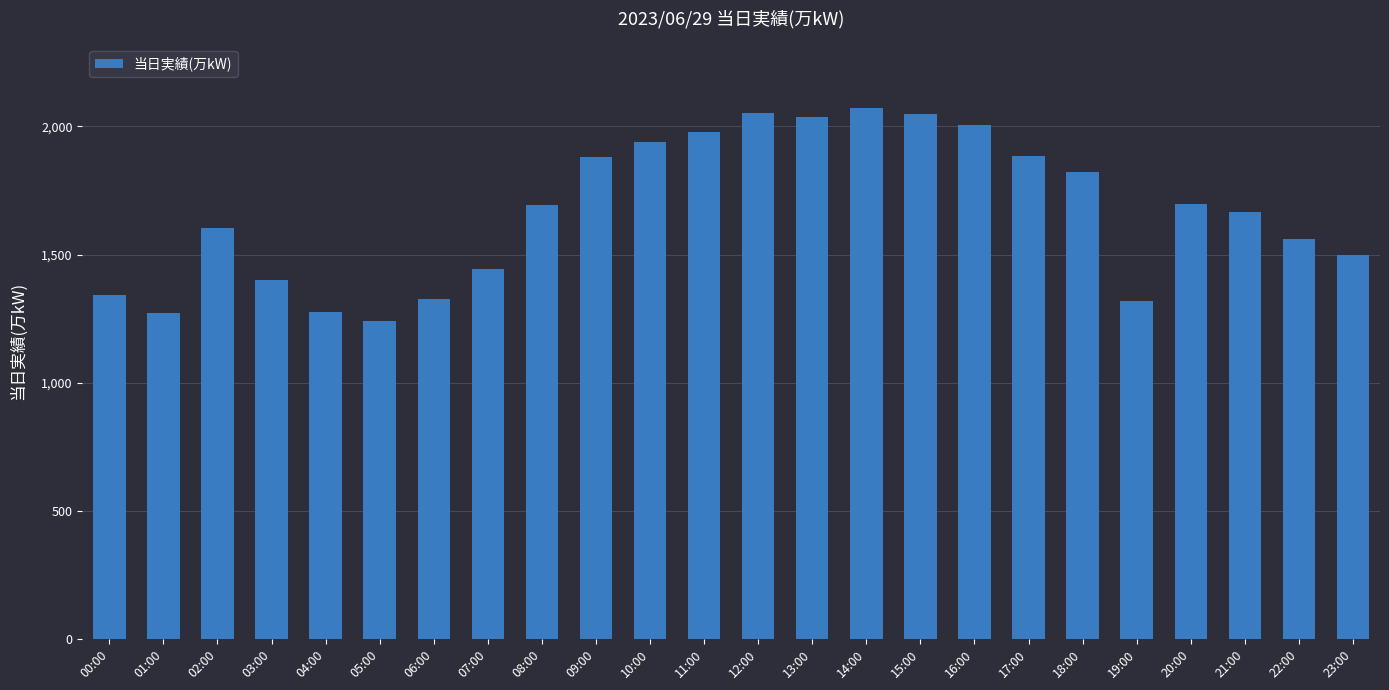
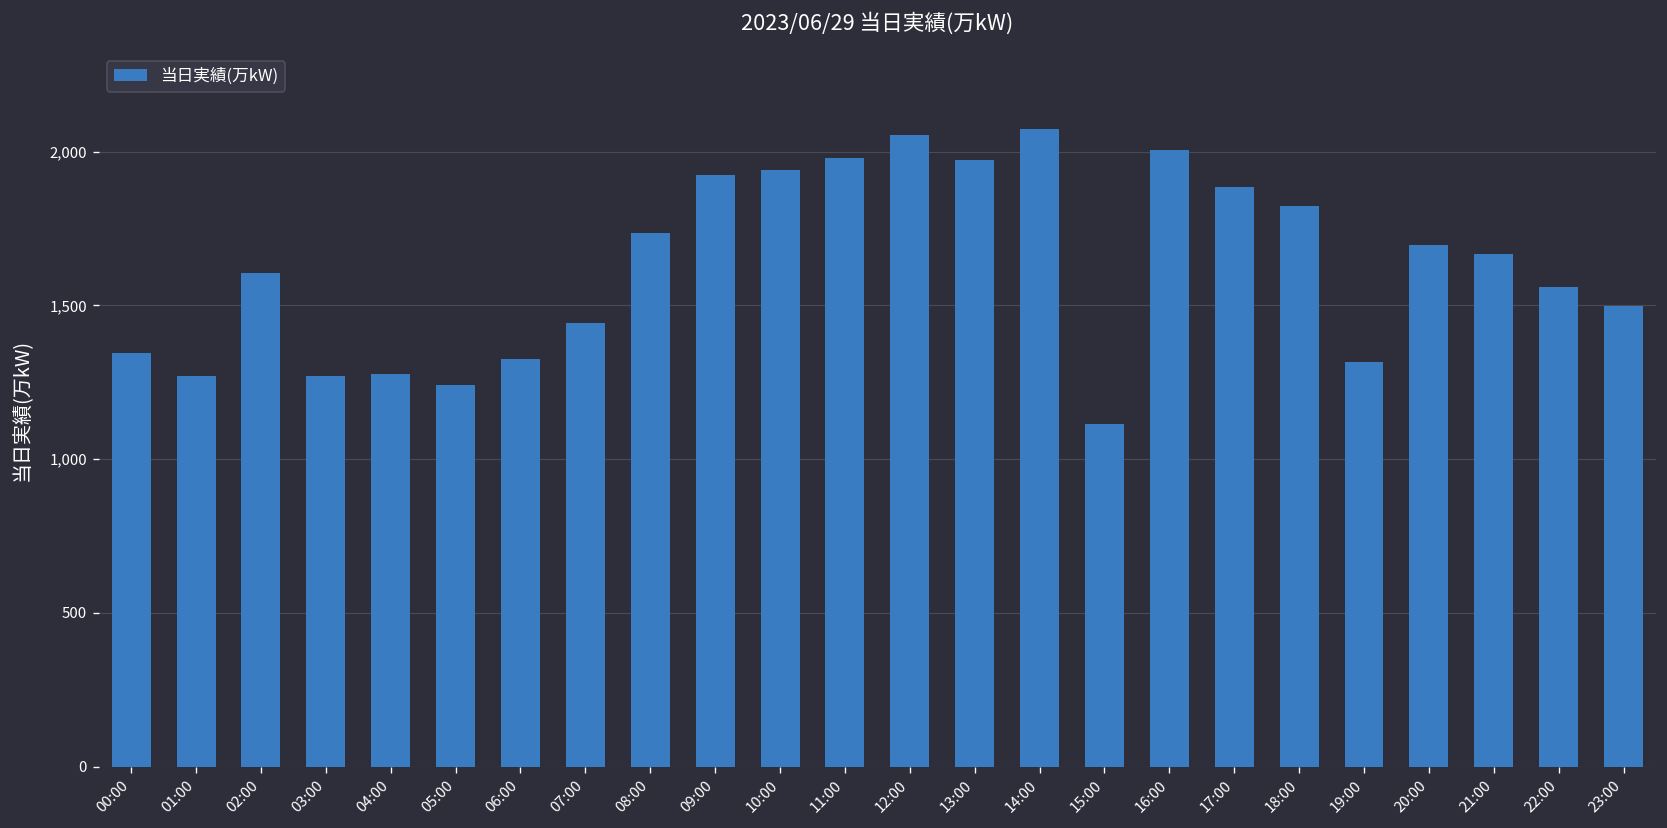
  {
    "00:00": "1,340",
    "01:00": "1,270",
    "02:00": "1,600",
-   "03:00": "1,400",
+   "03:00": "1,270",
    "04:00": "1,280",
    "05:00": "1,240",
    "06:00": "1,330",
    "07:00": "1,440",
-   "08:00": "1,700",
-   "09:00": "1,880",
+   "08:00": "1,740",
+   "09:00": "1,930",
    "10:00": "1,940",
    "11:00": "1,980",
    "12:00": "2,050",
-   "13:00": "2,040",
+   "13:00": "1,970",
    "14:00": "2,070",
-   "15:00": "2,050",
+   "15:00": "1,110",
    "16:00": "2,010",
    "17:00": "1,890",
    "18:00": "1,820",
    "19:00": "1,320",
    "20:00": "1,700",
    "21:00": "1,670",
    "22:00": "1,560",
    "23:00": "1,500"
  }
